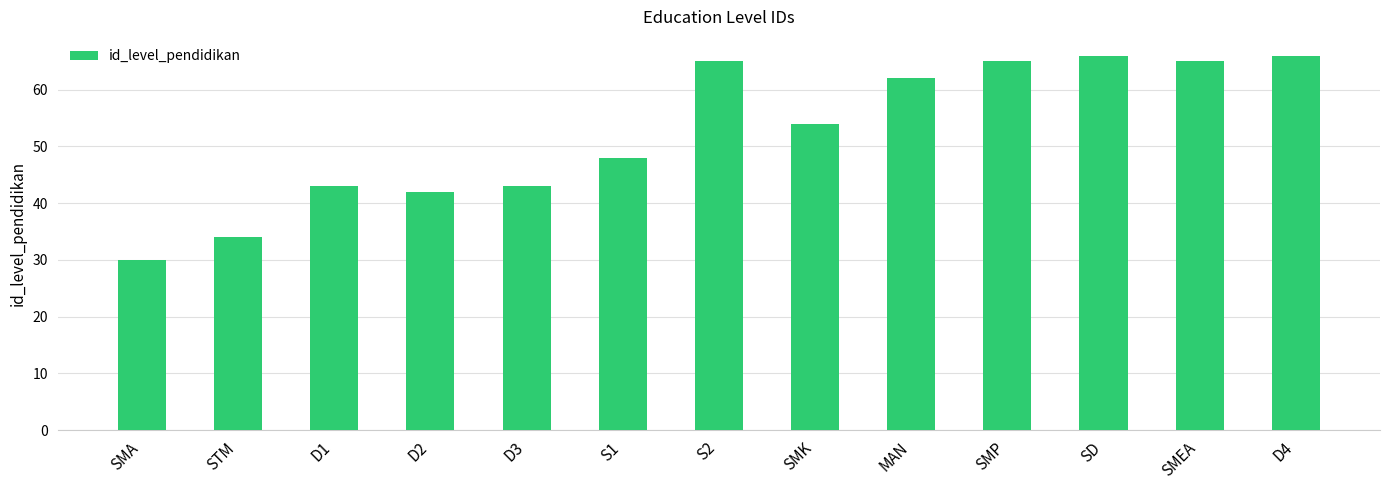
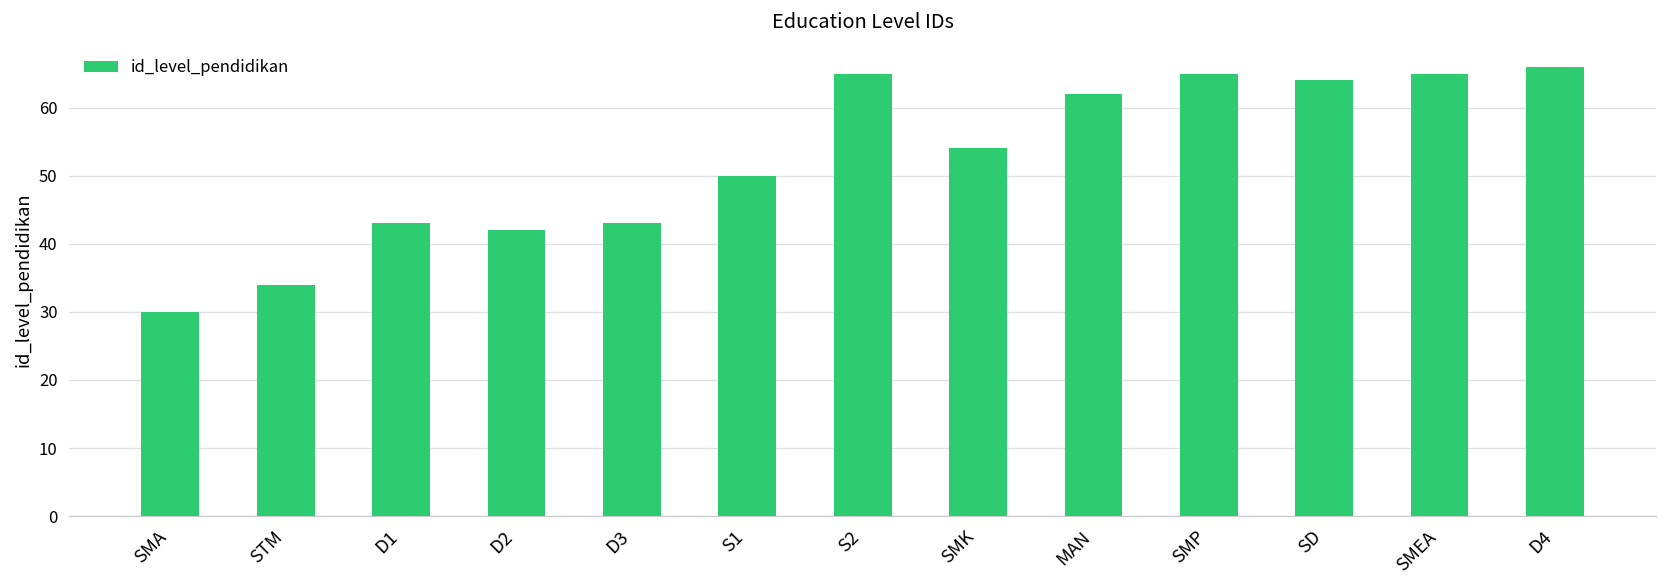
  {
    "SMA": 30,
    "STM": 34,
    "D1": 43,
    "D2": 42,
    "D3": 43,
-   "S1": 48,
+   "S1": 50,
    "S2": 65,
    "SMK": 54,
    "MAN": 62,
    "SMP": 65,
-   "SD": 66,
+   "SD": 64,
    "SMEA": 65,
    "D4": 66
  }
